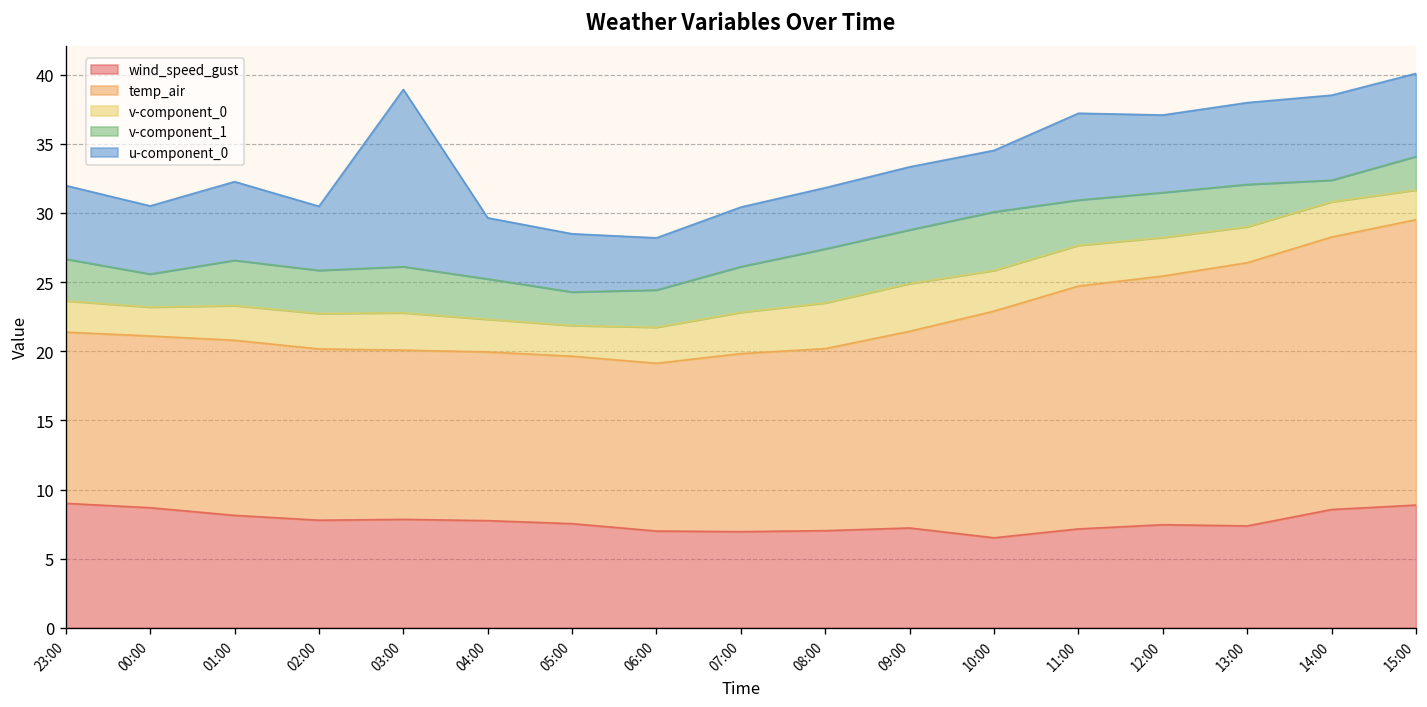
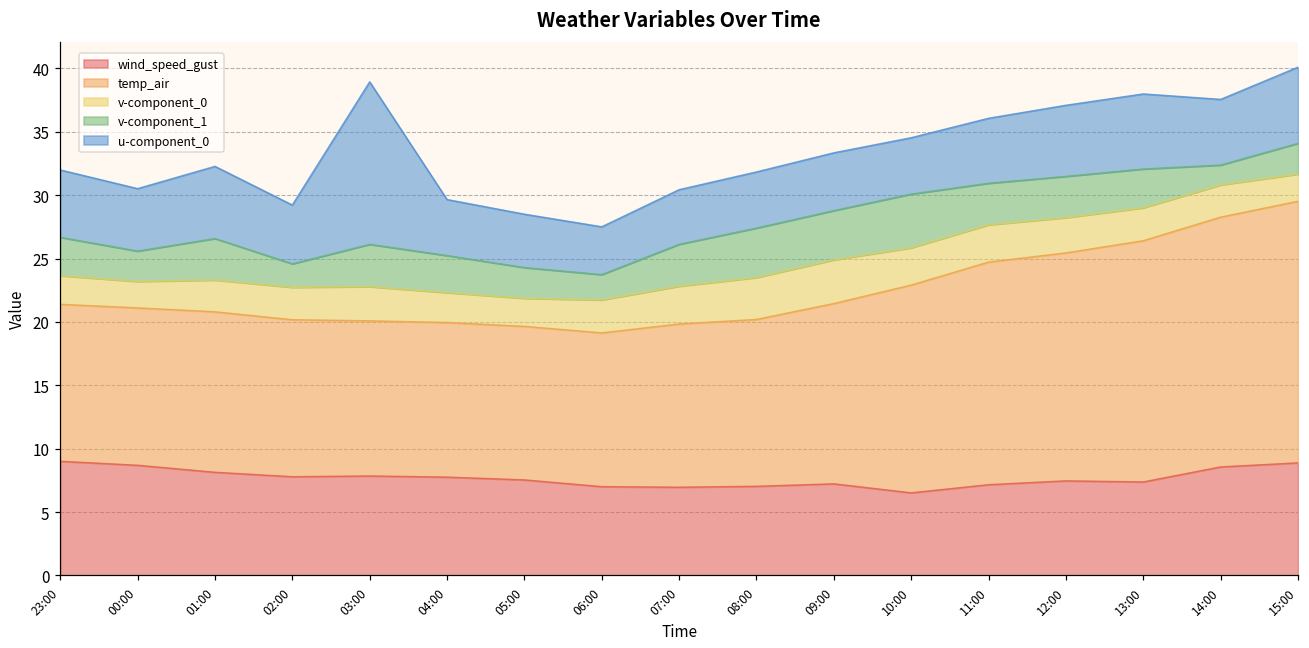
  {
    "v-component_1": {
      "23:00": 3.0,
      "00:00": 2.4,
      "01:00": 3.3,
-     "02:00": 3.1,
+     "02:00": 1.9,
      "03:00": 3.3,
      "04:00": 2.9,
      "05:00": 2.4,
-     "06:00": 2.7,
+     "06:00": 2.0,
      "07:00": 3.3,
      "08:00": 3.9,
      "09:00": 3.9,
      "10:00": 4.2,
      "11:00": 3.3,
      "12:00": 3.3,
      "13:00": 3.1,
      "14:00": 1.6,
      "15:00": 2.4
    },
    "u-component_0": {
      "23:00": 5.3,
      "00:00": 4.9,
      "01:00": 5.7,
      "02:00": 4.6,
      "03:00": 12.8,
      "04:00": 4.4,
      "05:00": 4.2,
      "06:00": 3.8,
      "07:00": 4.3,
      "08:00": 4.4,
      "09:00": 4.6,
      "10:00": 4.4,
-     "11:00": 6.3,
+     "11:00": 5.1,
      "12:00": 5.6,
      "13:00": 5.9,
-     "14:00": 6.1,
+     "14:00": 5.2,
      "15:00": 6.0
    }
  }
